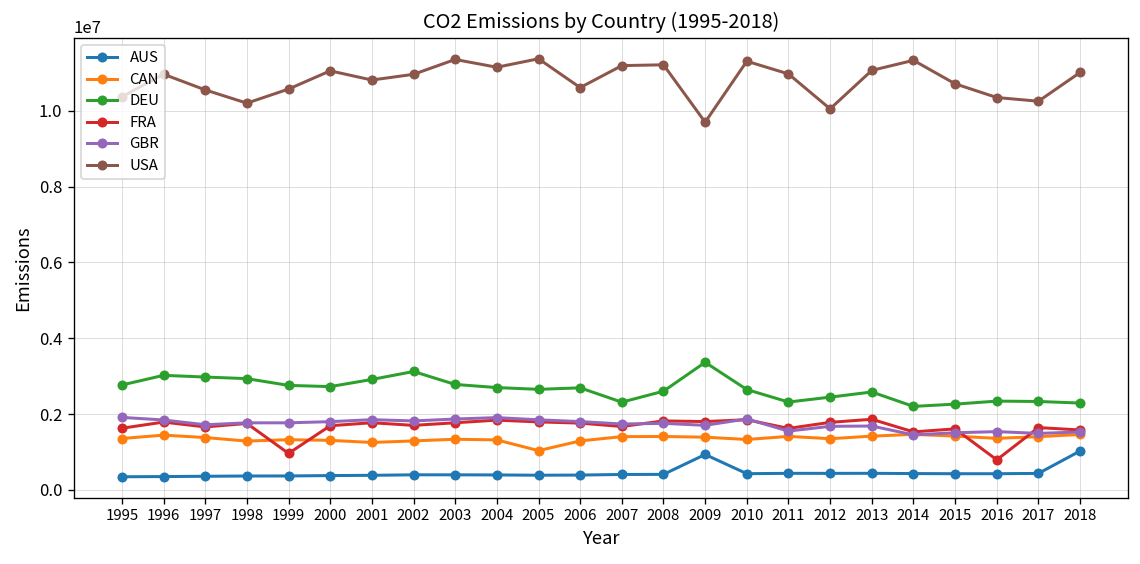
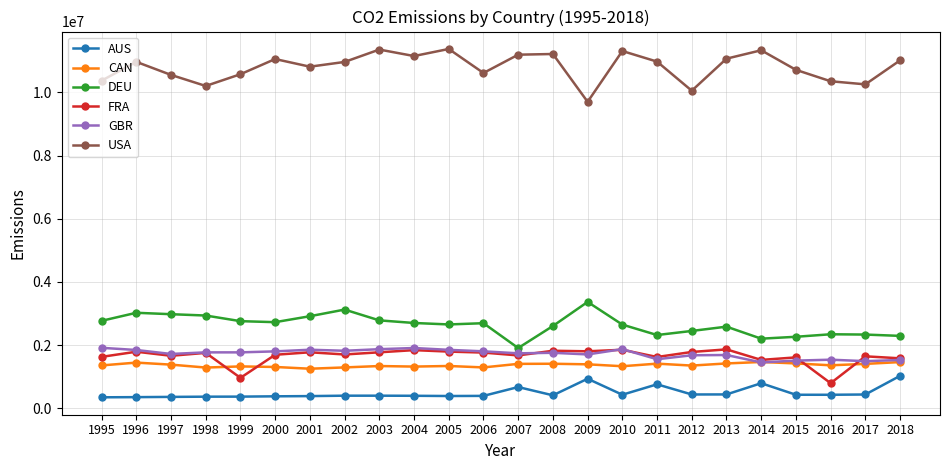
  {
    "AUS": {
      "1995": 300000,
      "1996": 400000,
      "1997": 400000,
      "1998": 400000,
      "1999": 400000,
      "2000": 400000,
      "2001": 400000,
      "2002": 400000,
      "2003": 400000,
      "2004": 400000,
      "2005": 400000,
      "2006": 400000,
-     "2007": 400000,
+     "2007": 700000,
      "2008": 400000,
      "2009": 900000,
      "2010": 400000,
-     "2011": 400000,
+     "2011": 800000,
      "2012": 400000,
      "2013": 400000,
-     "2014": 400000,
+     "2014": 800000,
      "2015": 400000,
      "2016": 400000,
      "2017": 400000,
      "2018": 1000000
    },
    "CAN": {
      "1995": 1400000,
      "1996": 1400000,
      "1997": 1400000,
      "1998": 1300000,
      "1999": 1300000,
      "2000": 1300000,
      "2001": 1300000,
      "2002": 1300000,
      "2003": 1300000,
      "2004": 1300000,
-     "2005": 1000000,
+     "2005": 1300000,
      "2006": 1300000,
      "2007": 1400000,
      "2008": 1400000,
      "2009": 1400000,
      "2010": 1300000,
      "2011": 1400000,
      "2012": 1400000,
      "2013": 1400000,
      "2015": 1400000,
      "2016": 1400000,
      "2017": 1400000
    },
    "DEU": {
      "1995": 2800000,
      "1996": 3000000,
      "1997": 3000000,
      "1998": 2900000,
      "1999": 2800000,
      "2000": 2700000,
      "2001": 2900000,
      "2002": 3100000,
      "2003": 2800000,
      "2004": 2700000,
      "2005": 2700000,
      "2006": 2700000,
-     "2007": 2300000,
+     "2007": 1900000,
      "2008": 2600000,
      "2009": 3400000,
      "2010": 2600000,
      "2011": 2300000,
      "2012": 2400000,
      "2013": 2600000,
      "2014": 2200000,
      "2015": 2300000,
      "2016": 2300000,
      "2017": 2300000,
      "2018": 2300000
    },
    "FRA": {
      "1995": 1600000,
      "1999": 1000000,
      "2000": 1700000,
      "2001": 1800000,
      "2002": 1700000,
      "2003": 1800000,
      "2009": 1800000,
      "2012": 1800000,
      "2013": 1900000,
      "2015": 1600000,
      "2016": 800000,
      "2017": 1600000
    },
    "GBR": {
      "1995": 1900000,
      "1999": 1800000,
      "2000": 1800000,
      "2001": 1900000,
      "2002": 1800000,
      "2003": 1900000,
      "2009": 1700000,
      "2012": 1700000,
      "2013": 1700000,
      "2015": 1500000,
      "2016": 1500000,
      "2017": 1500000
    },
    "USA": {
      "1997": 10600000,
      "1998": 10200000,
      "1999": 10600000,
      "2000": 11100000,
      "2001": 10800000,
      "2002": 11000000,
      "2003": 11400000,
      "2004": 11200000,
      "2005": 11400000,
      "2006": 10600000,
      "2007": 11200000,
      "2008": 11200000,
      "2009": 9700000,
      "2010": 11300000,
      "2011": 11000000,
      "2012": 10100000,
      "2013": 11100000,
      "2014": 11300000,
      "2015": 10700000,
      "2016": 10400000,
      "2017": 10300000,
      "2018": 11000000
    }
  }
